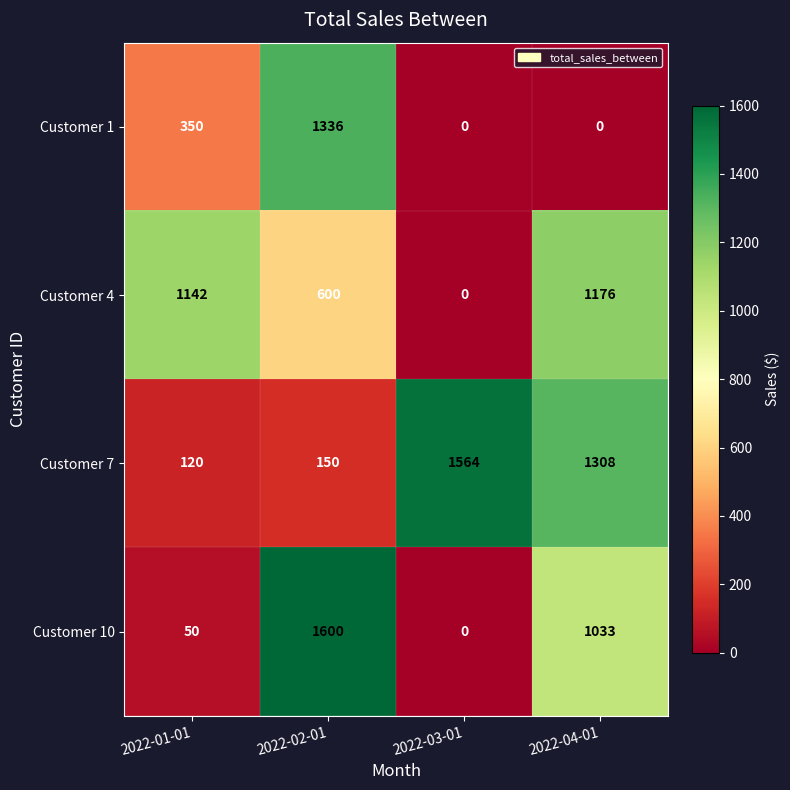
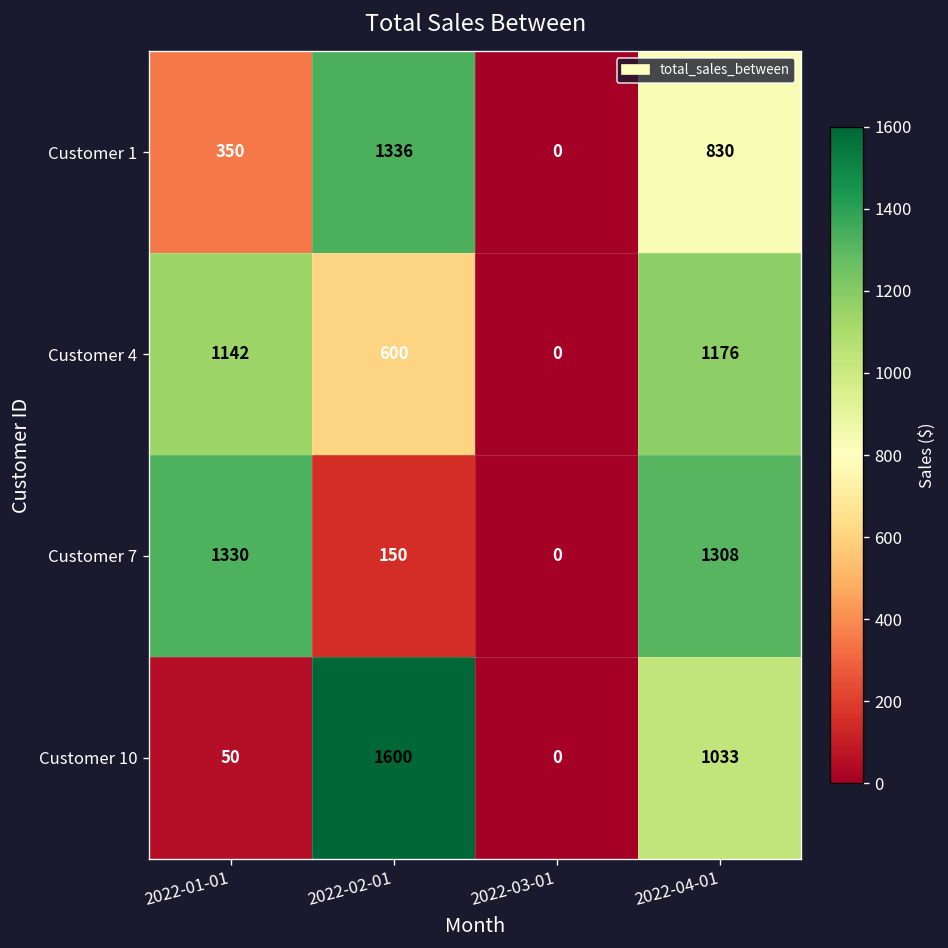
  {
    "Customer 1": {
      "2022-01-01": 350,
      "2022-02-01": 1336,
      "2022-03-01": 0,
-     "2022-04-01": 0
+     "2022-04-01": 830
    },
    "Customer 4": {
      "2022-01-01": 1142,
      "2022-02-01": 600,
      "2022-03-01": 0,
      "2022-04-01": 1176
    },
    "Customer 7": {
-     "2022-01-01": 120,
+     "2022-01-01": 1330,
      "2022-02-01": 150,
-     "2022-03-01": 1564,
+     "2022-03-01": 0,
      "2022-04-01": 1308
    },
    "Customer 10": {
      "2022-01-01": 50,
      "2022-02-01": 1600,
      "2022-03-01": 0,
      "2022-04-01": 1033
    }
  }
